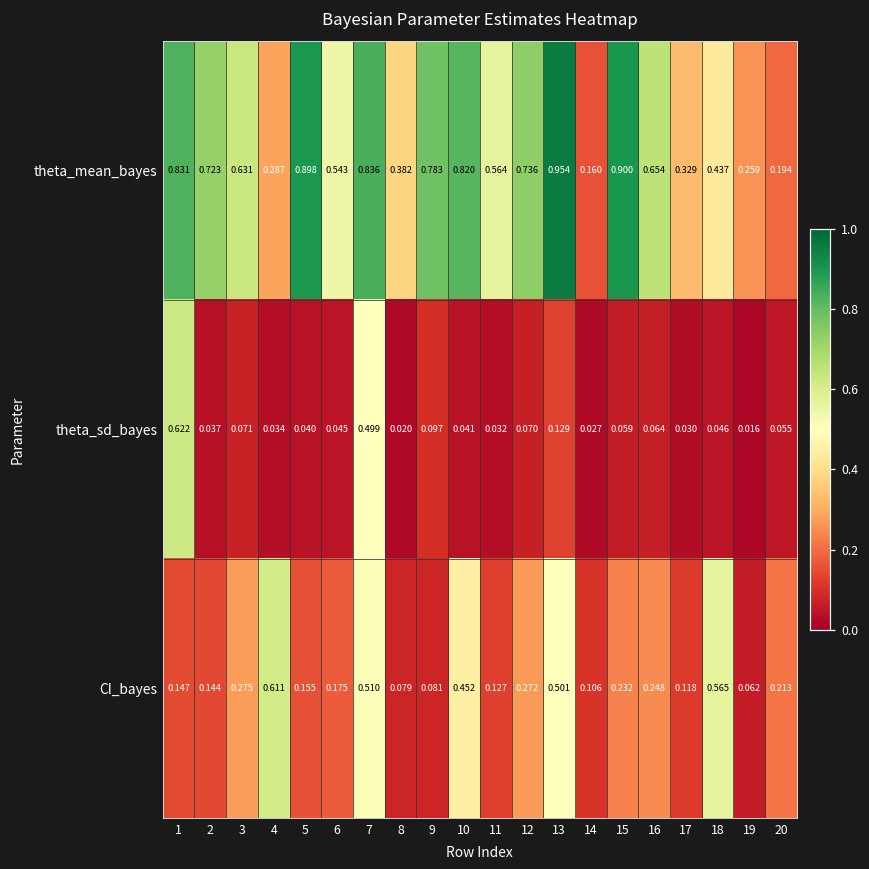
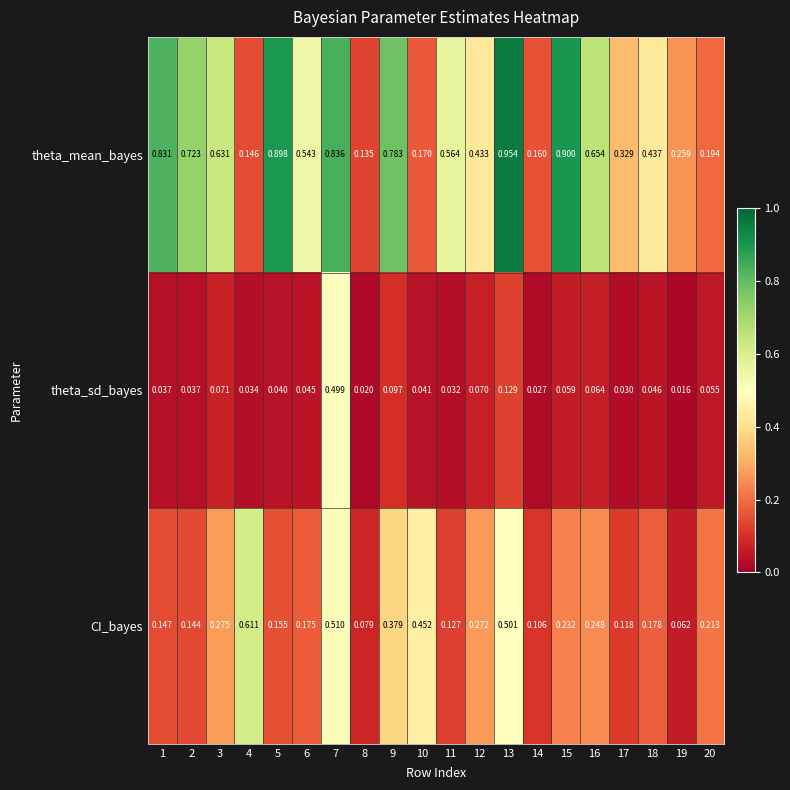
  {
    "theta_mean_bayes": {
      "1": 0.831,
      "2": 0.723,
      "3": 0.631,
-     "4": 0.287,
+     "4": 0.146,
      "5": 0.898,
      "6": 0.543,
      "7": 0.836,
-     "8": 0.382,
+     "8": 0.135,
      "9": 0.783,
-     "10": 0.820,
+     "10": 0.170,
      "11": 0.564,
-     "12": 0.736,
+     "12": 0.433,
      "13": 0.954,
      "14": 0.160,
      "15": 0.900,
      "16": 0.654,
      "17": 0.329,
      "18": 0.437,
      "19": 0.259,
      "20": 0.194
    },
    "theta_sd_bayes": {
-     "1": 0.622,
+     "1": 0.037,
      "2": 0.037,
      "3": 0.071,
      "4": 0.034,
      "5": 0.040,
      "6": 0.045,
      "7": 0.499,
      "8": 0.020,
      "9": 0.097,
      "10": 0.041,
      "11": 0.032,
      "12": 0.070,
      "13": 0.129,
      "14": 0.027,
      "15": 0.059,
      "16": 0.064,
      "17": 0.030,
      "18": 0.046,
      "19": 0.016,
      "20": 0.055
    },
    "CI_bayes": {
      "1": 0.147,
      "2": 0.144,
      "3": 0.275,
      "4": 0.611,
      "5": 0.155,
      "6": 0.175,
      "7": 0.510,
      "8": 0.079,
-     "9": 0.081,
+     "9": 0.379,
      "10": 0.452,
      "11": 0.127,
      "12": 0.272,
      "13": 0.501,
      "14": 0.106,
      "15": 0.232,
      "16": 0.248,
      "17": 0.118,
-     "18": 0.565,
+     "18": 0.178,
      "19": 0.062,
      "20": 0.213
    }
  }
